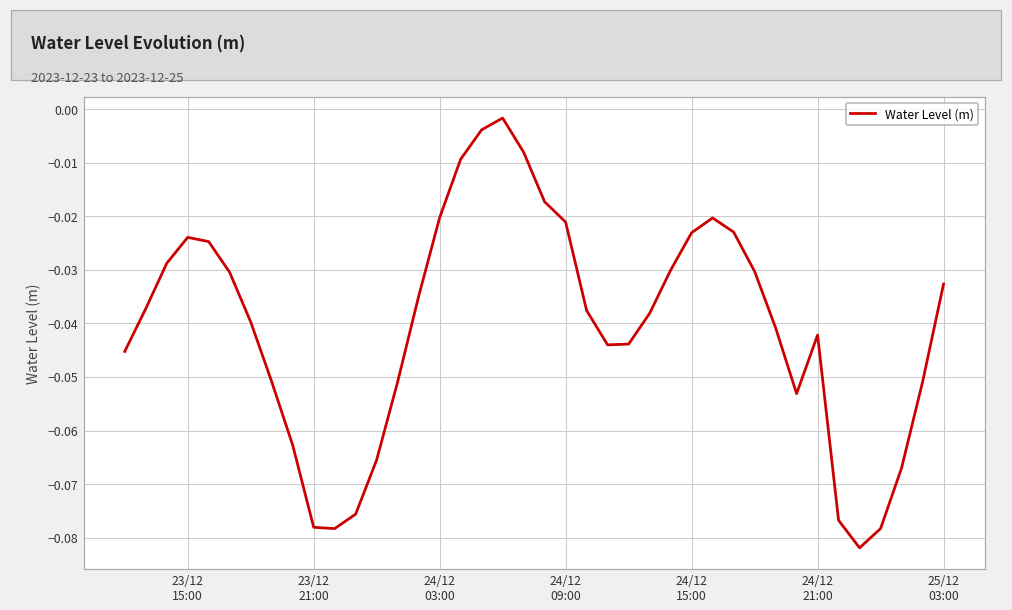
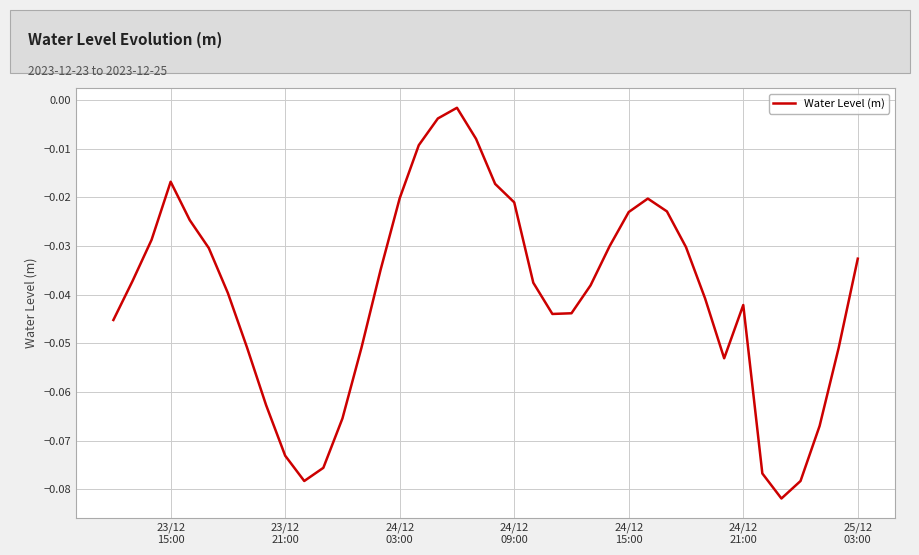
  {
-   "23/12 15:00": -0.024,
-   "23/12 21:00": -0.078,
+   "23/12 15:00": -0.017,
+   "23/12 21:00": -0.073,
    "24/12 03:00": -0.020,
    "24/12 09:00": -0.021,
    "24/12 15:00": -0.023,
    "24/12 21:00": -0.042,
    "25/12 03:00": -0.033
  }
